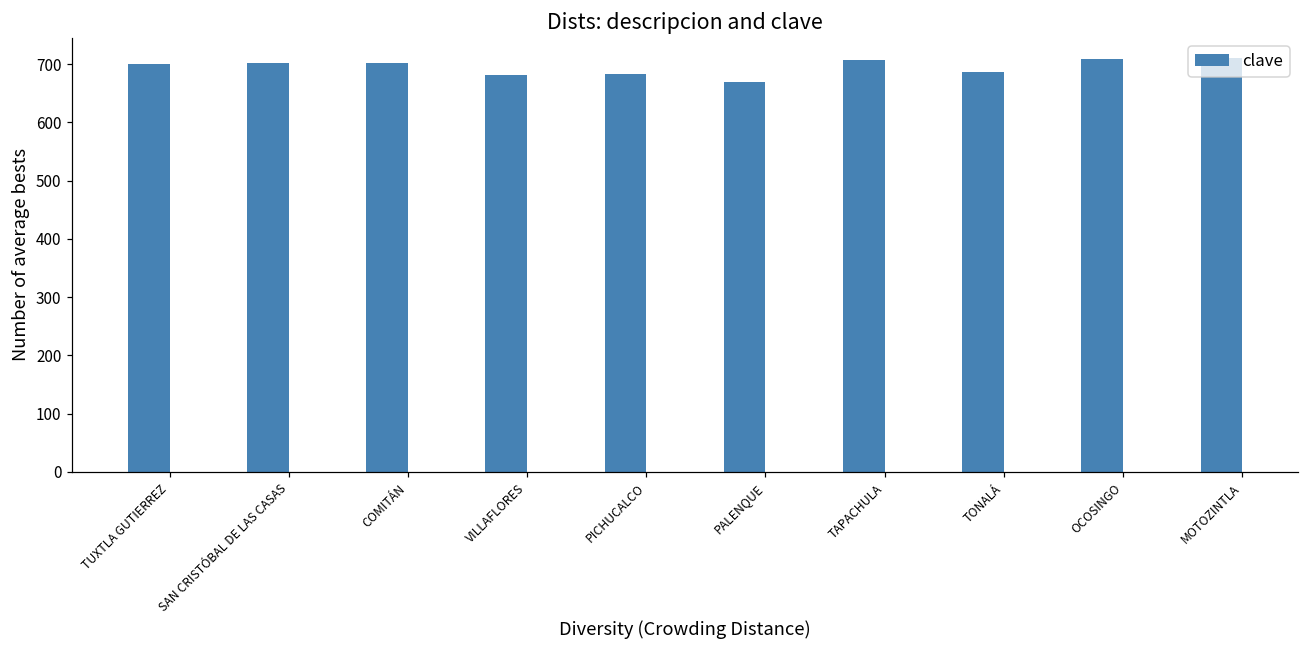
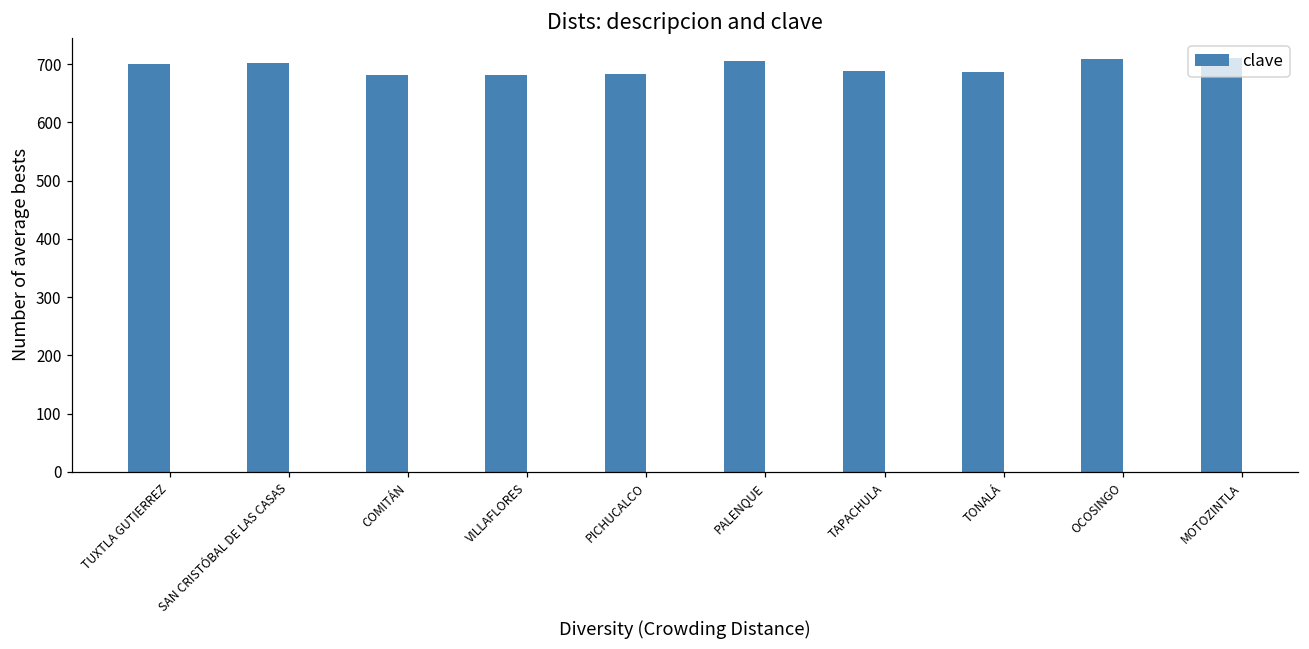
  {
    "TUXTLA GUTIERREZ": 700,
    "SAN CRISTÓBAL DE LAS CASAS": 700,
-   "COMITÁN": 700,
+   "COMITÁN": 680,
    "VILLAFLORES": 680,
    "PICHUCALCO": 680,
-   "PALENQUE": 670,
-   "TAPACHULA": 710,
+   "PALENQUE": 710,
+   "TAPACHULA": 690,
    "TONALÁ": 690,
    "OCOSINGO": 710
  }
